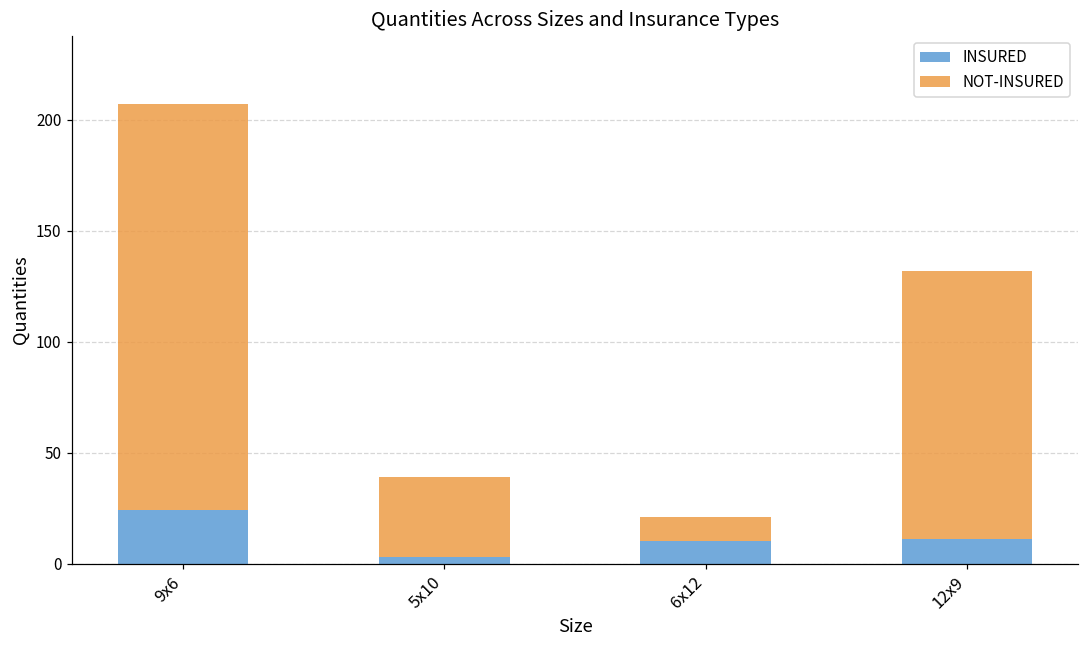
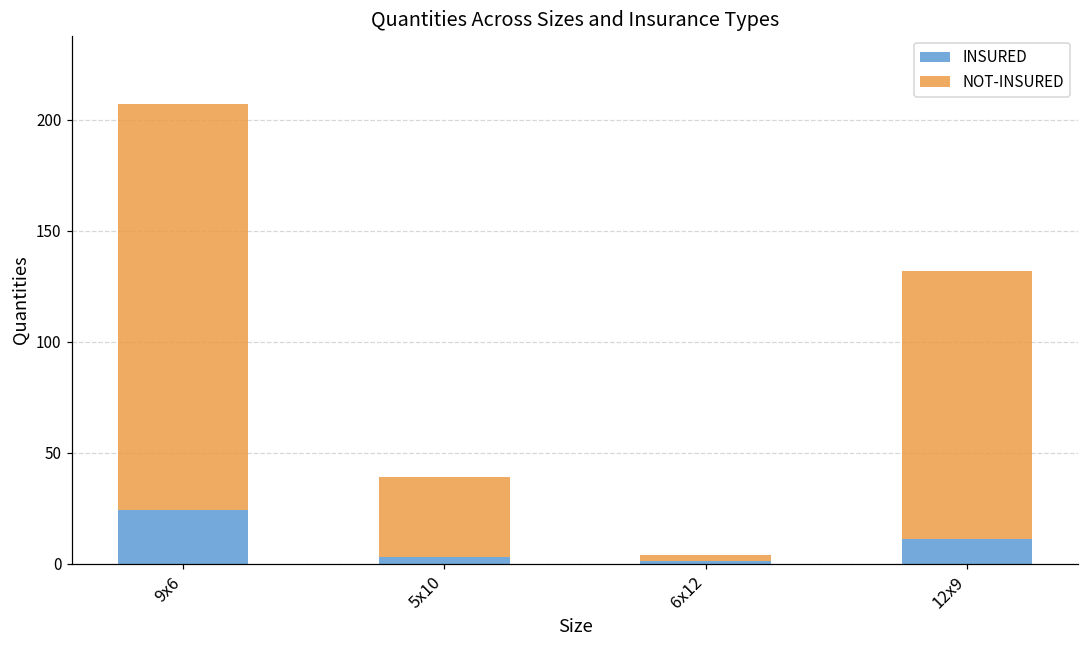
  {
    "INSURED": {
      "9x6": 24,
      "5x10": 3,
-     "6x12": 10,
+     "6x12": 1,
      "12x9": 11
    },
    "NOT-INSURED": {
      "9x6": 183,
      "5x10": 36,
-     "6x12": 11,
+     "6x12": 3,
      "12x9": 121
    }
  }
